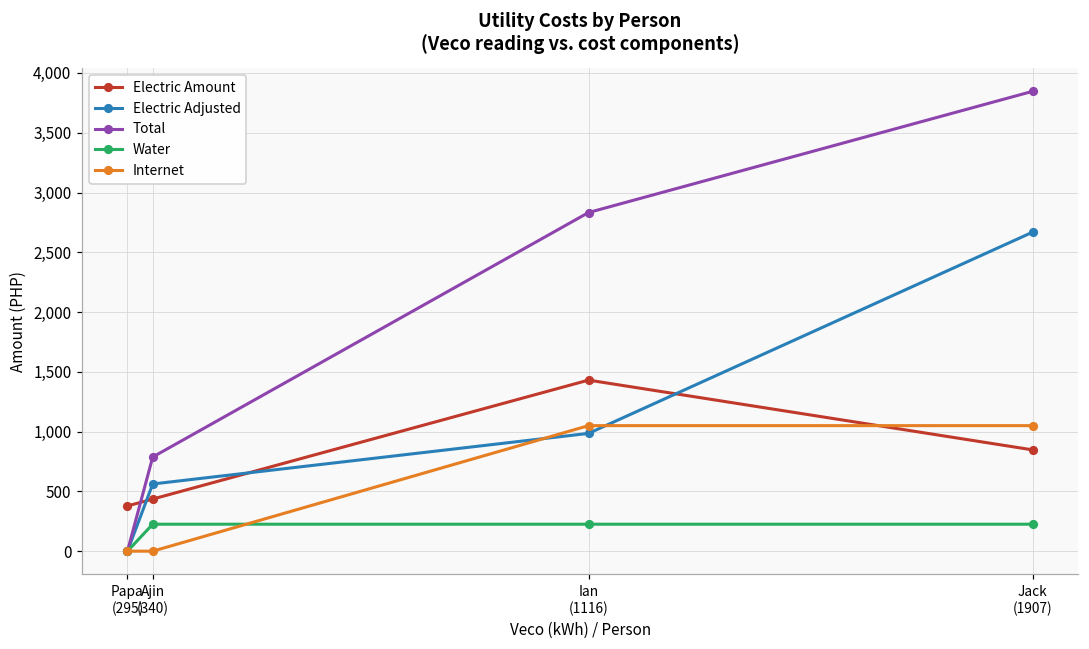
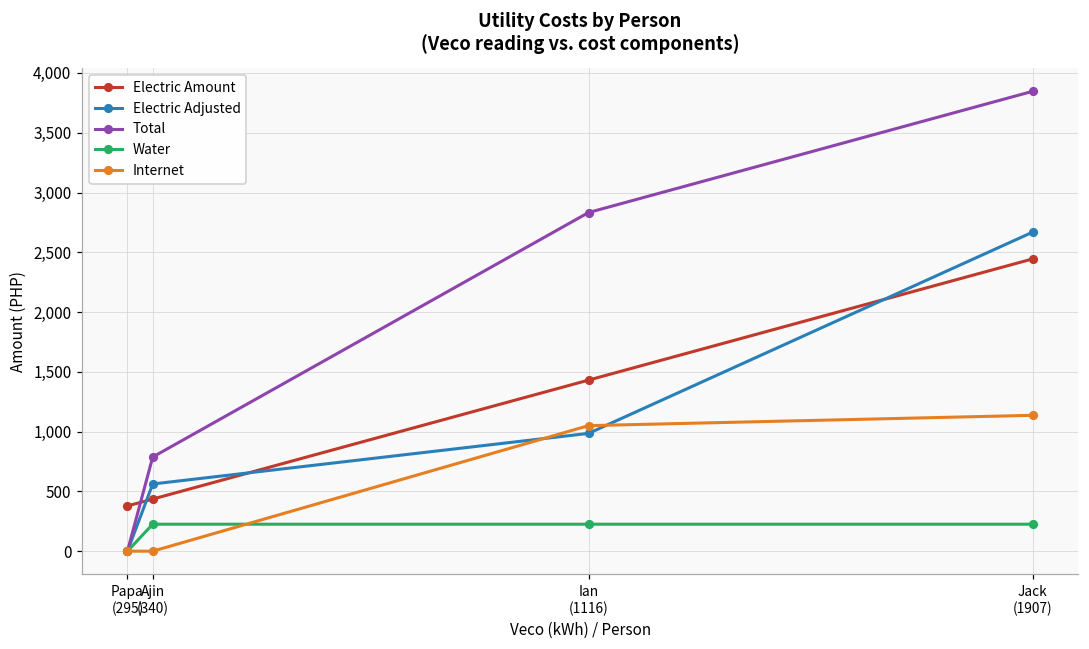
  {
    "Electric Amount": {
      "Ian (1116)": "1,430",
-     "Jack (1907)": "850"
+     "Jack (1907)": "2,440"
    },
    "Electric Adjusted": {
      "Ian (1116)": "990",
      "Jack (1907)": "2,670"
    },
    "Total": {
      "Ian (1116)": "2,830",
      "Jack (1907)": "3,850"
    },
    "Water": {
      "Ian (1116)": "230",
      "Jack (1907)": "230"
    },
    "Internet": {
      "Ian (1116)": "1,050",
-     "Jack (1907)": "1,050"
+     "Jack (1907)": "1,140"
    }
  }
